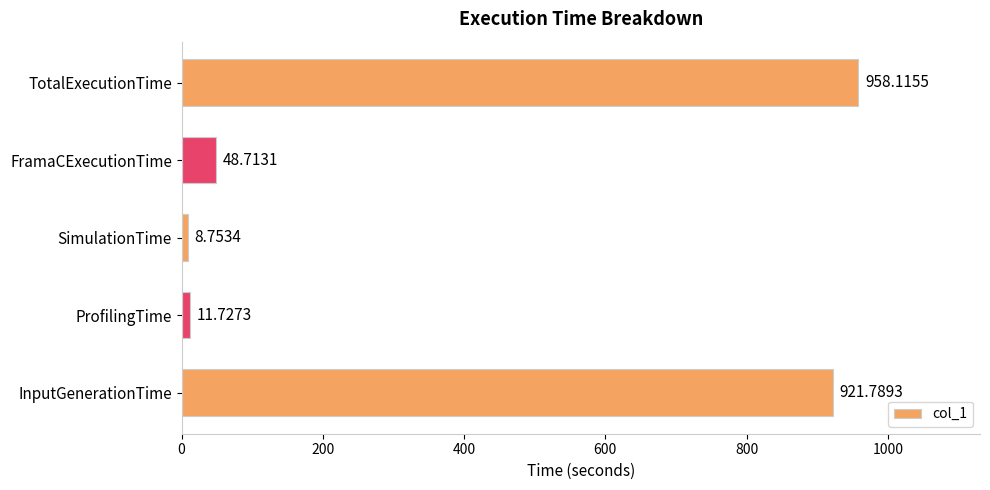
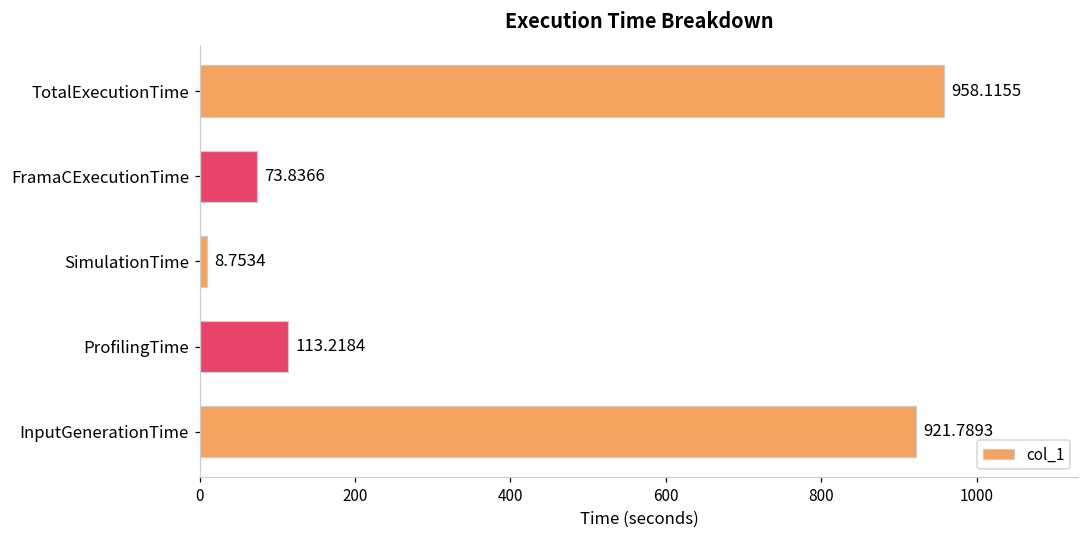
  {
    "TotalExecutionTime": 958.1155,
-   "FramaCExecutionTime": 48.7131,
+   "FramaCExecutionTime": 73.8366,
    "SimulationTime": 8.7534,
-   "ProfilingTime": 11.7273,
+   "ProfilingTime": 113.2184,
    "InputGenerationTime": 921.7893
  }
